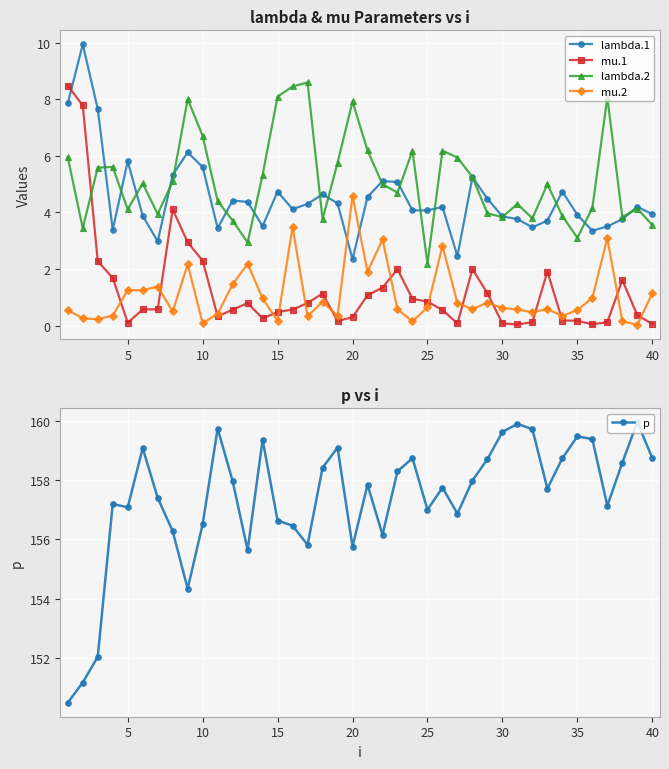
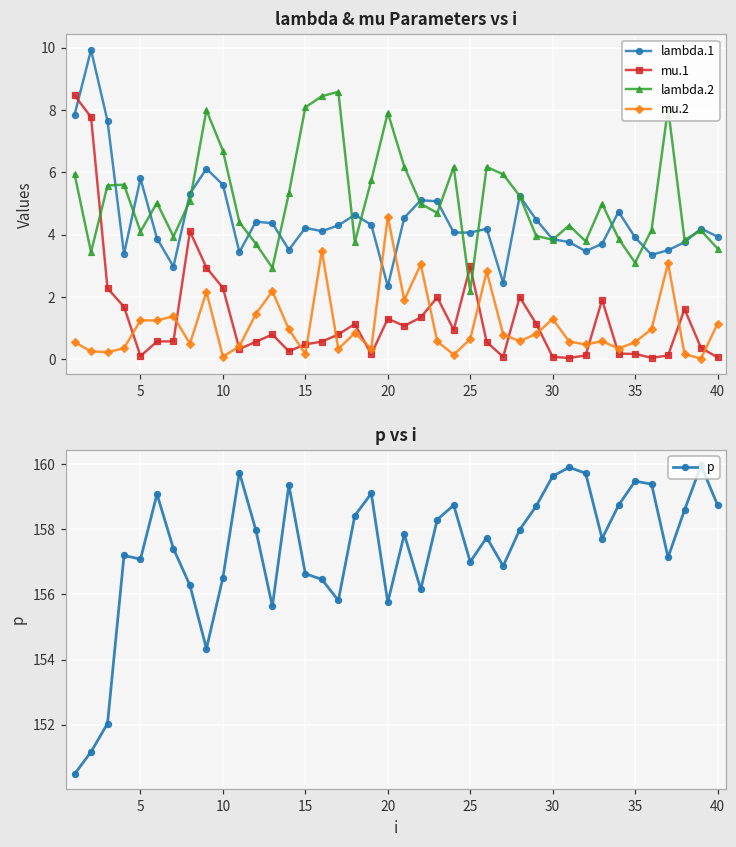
  {
    "lambda & mu Parameters vs i": {
      "lambda.1": {
        "5": 5.8,
        "10": 5.6,
-       "15": 4.7,
+       "15": 4.2,
        "20": 2.3,
        "25": 4.1,
        "35": 3.9,
        "40": 3.9
      },
      "mu.1": {
        "5": 0.1,
        "10": 2.3,
        "15": 0.5,
-       "20": 0.3,
-       "25": 0.9,
+       "20": 1.3,
+       "25": 3.0,
        "30": 0.1,
        "35": 0.2,
        "40": 0.1
      },
      "lambda.2": {
        "5": 4.1,
        "10": 6.7,
        "15": 8.1,
        "20": 7.9,
        "25": 2.2,
        "35": 3.1,
        "40": 3.6
      },
      "mu.2": {
        "5": 1.3,
        "10": 0.1,
        "15": 0.2,
        "20": 4.6,
        "25": 0.6,
-       "30": 0.6,
+       "30": 1.3,
        "35": 0.6,
        "40": 1.1
      }
    },
    "p vs i": {
      "5": 157.1,
      "10": 156.5,
      "15": 156.6,
      "20": 155.8,
      "25": 157.0,
      "30": 159.6,
      "35": 159.5,
      "40": 158.8
    }
  }
